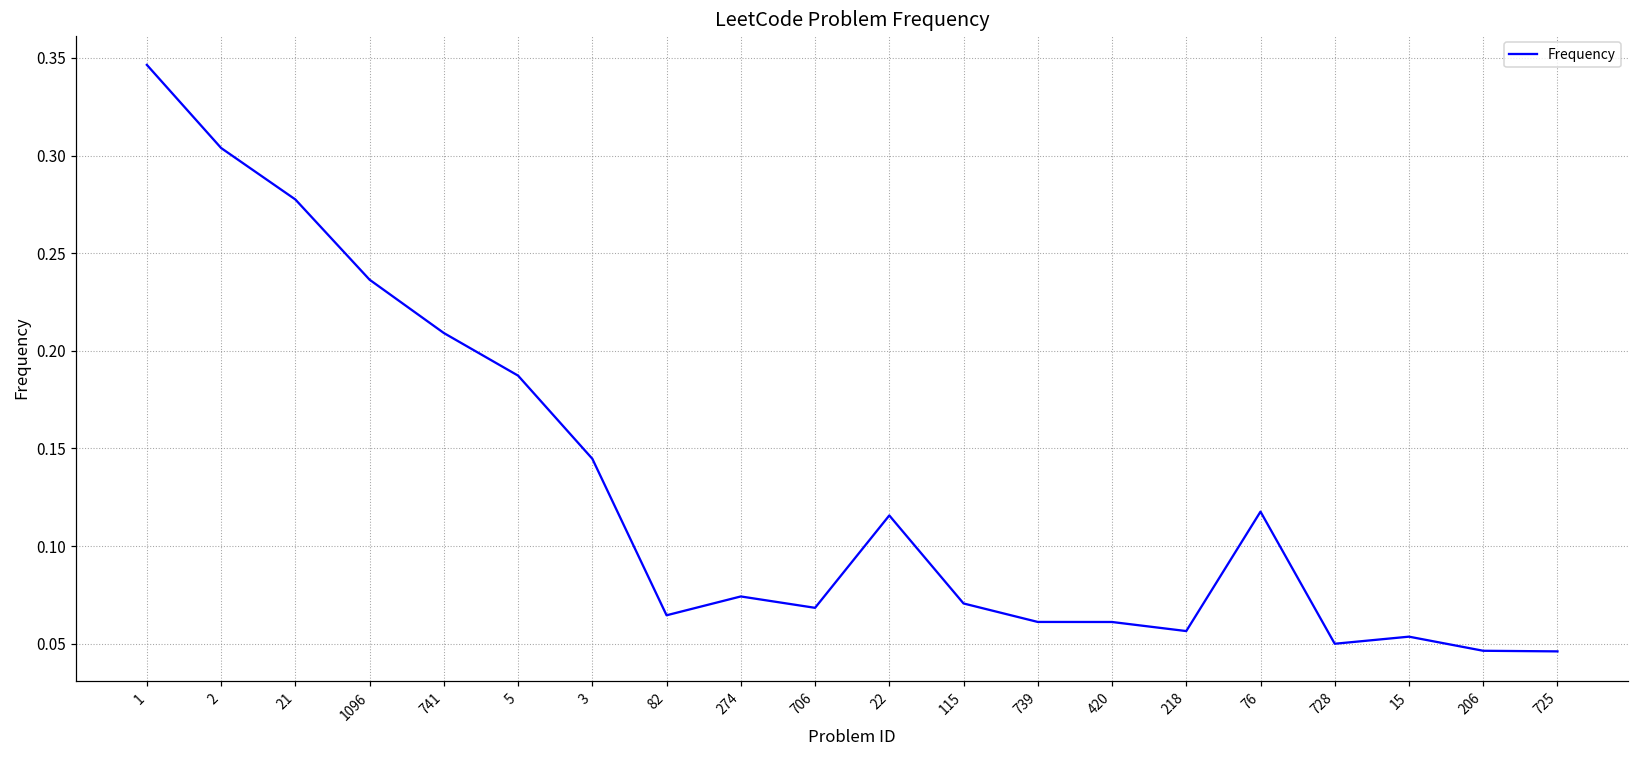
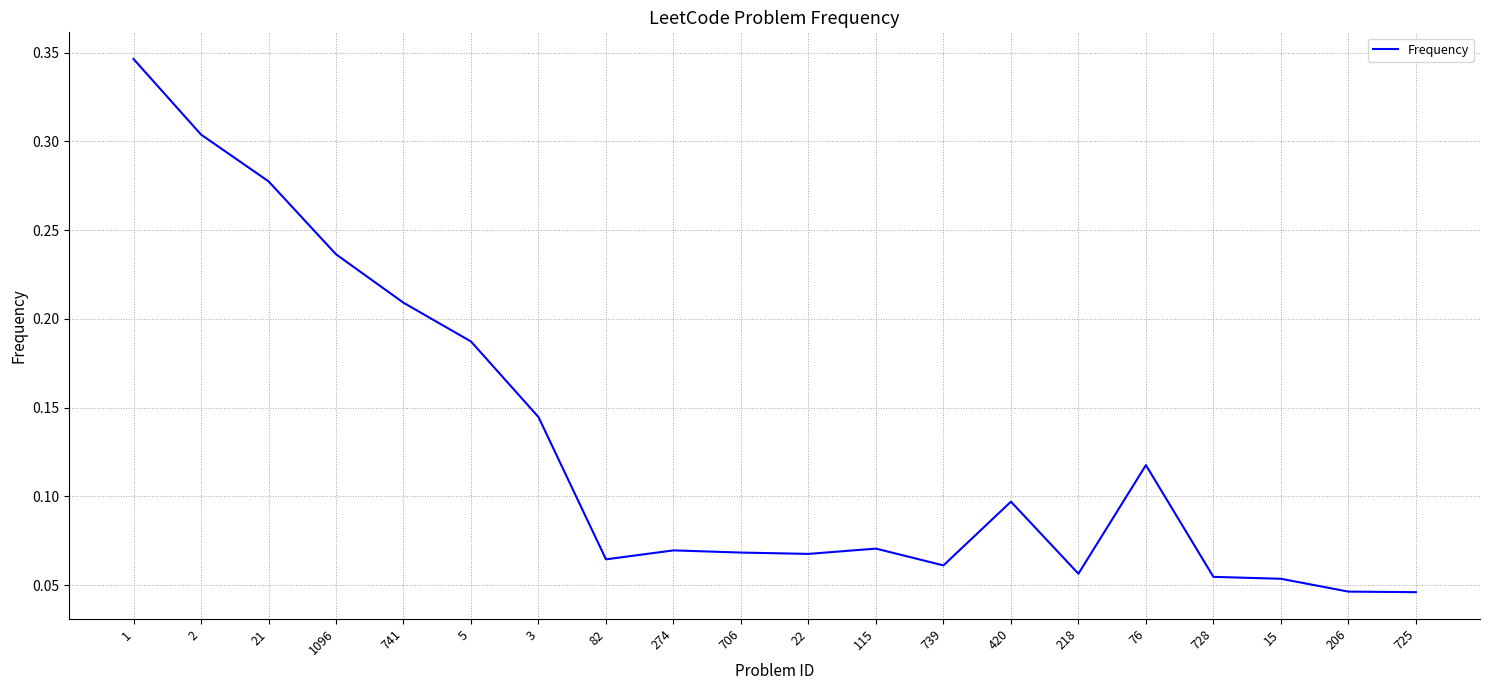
  {
    "1": 0.346,
    "2": 0.304,
    "21": 0.277,
    "1096": 0.236,
    "741": 0.209,
    "5": 0.187,
    "3": 0.145,
    "82": 0.065,
-   "274": 0.074,
+   "274": 0.070,
    "706": 0.068,
-   "22": 0.116,
+   "22": 0.068,
    "115": 0.071,
    "739": 0.061,
-   "420": 0.061,
+   "420": 0.097,
    "218": 0.056,
    "76": 0.118,
-   "728": 0.050,
+   "728": 0.055,
    "15": 0.054,
    "206": 0.046,
    "725": 0.046
  }
